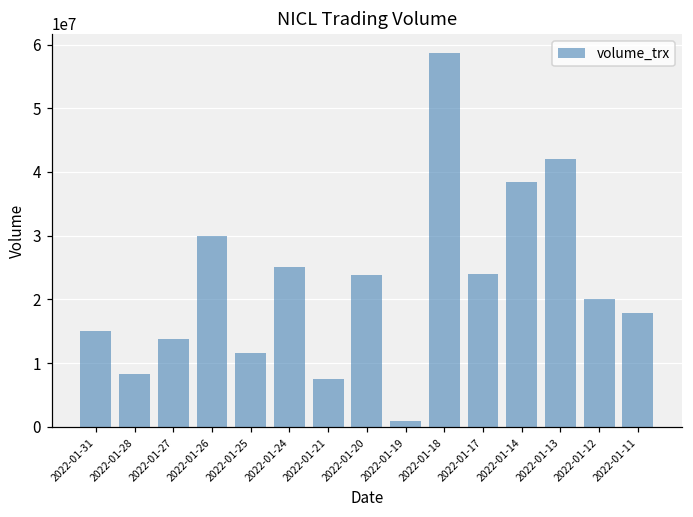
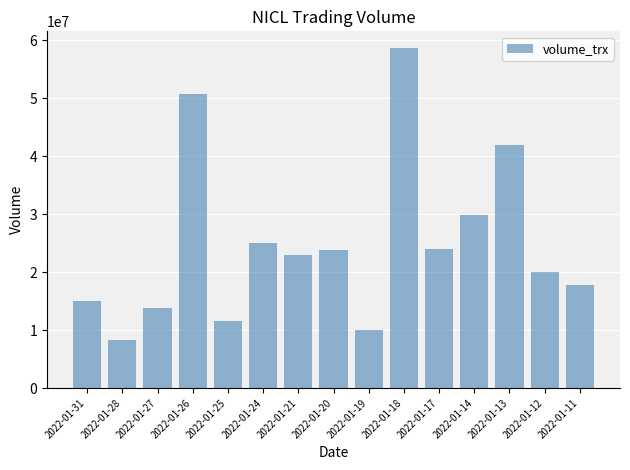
  {
    "2022-01-31": 15000000,
    "2022-01-28": 8000000,
    "2022-01-27": 14000000,
-   "2022-01-26": 30000000,
+   "2022-01-26": 51000000,
    "2022-01-25": 12000000,
    "2022-01-24": 25000000,
-   "2022-01-21": 8000000,
+   "2022-01-21": 23000000,
    "2022-01-20": 24000000,
-   "2022-01-19": 1000000,
+   "2022-01-19": 10000000,
    "2022-01-18": 59000000,
    "2022-01-17": 24000000,
-   "2022-01-14": 38000000,
+   "2022-01-14": 30000000,
    "2022-01-13": 42000000,
    "2022-01-12": 20000000,
    "2022-01-11": 18000000
  }
